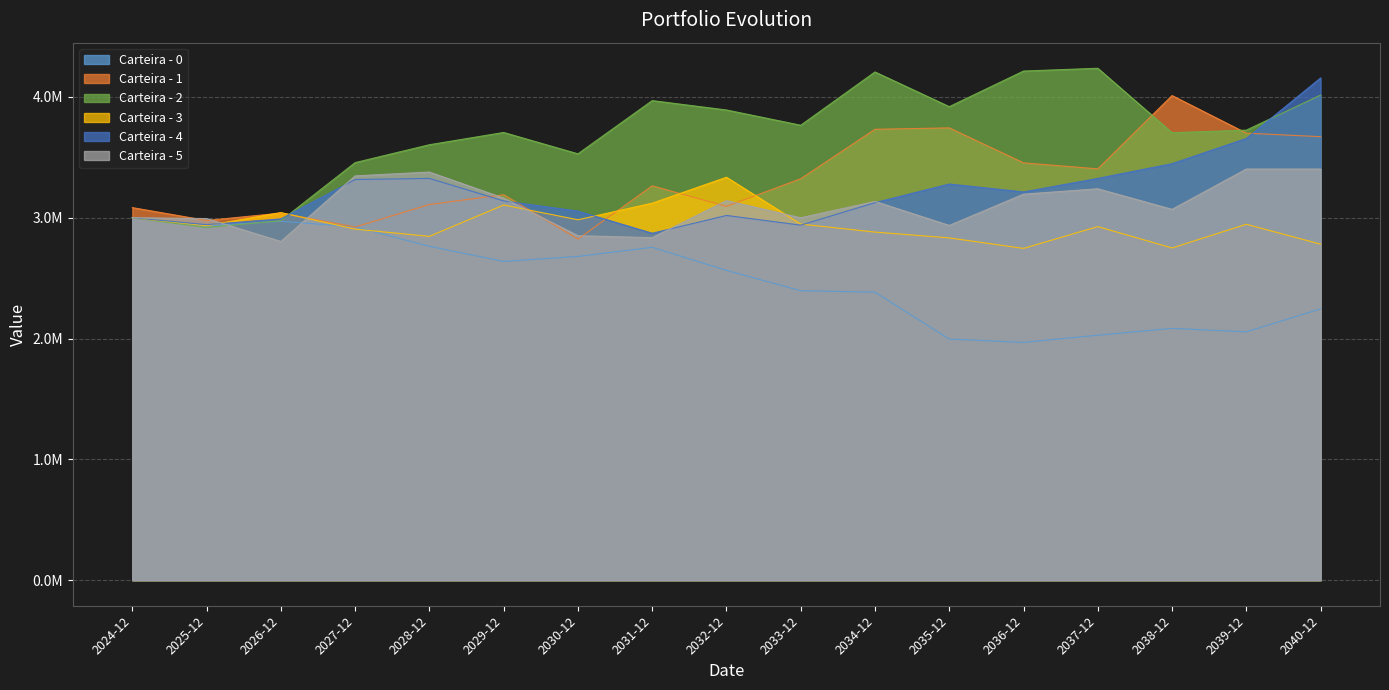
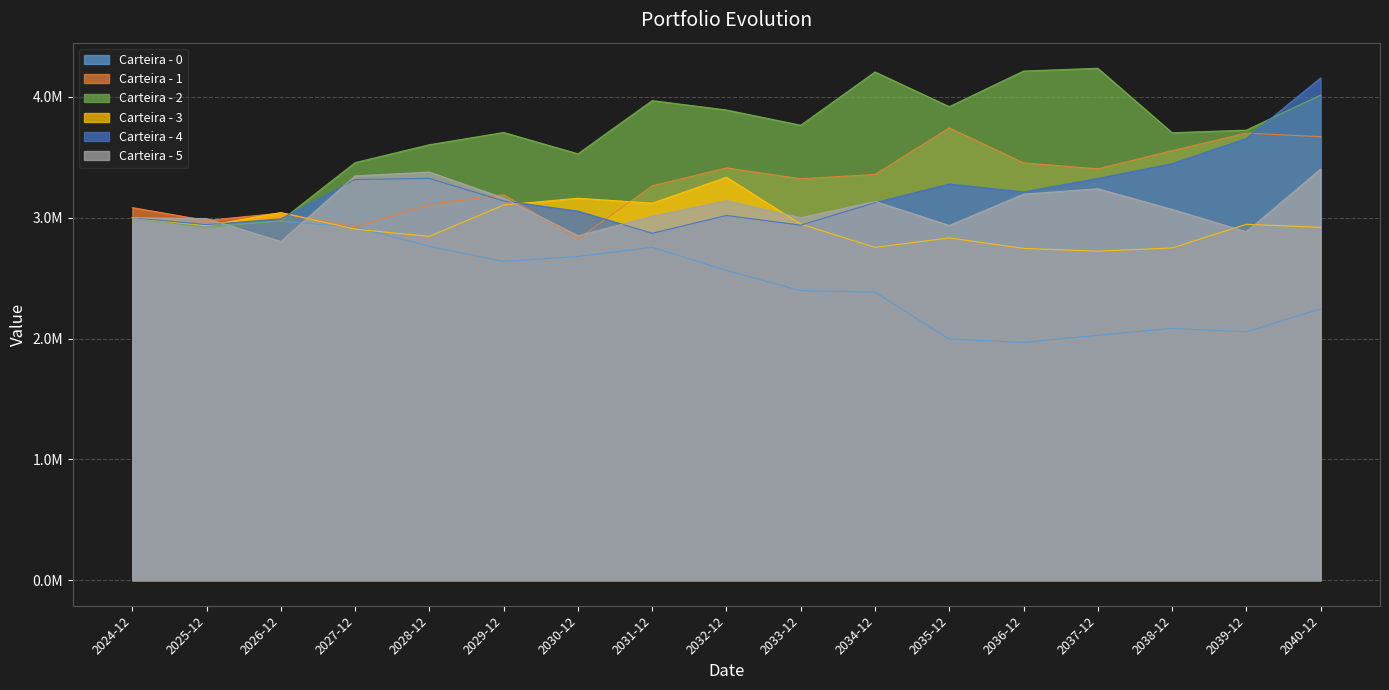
  {
    "Carteira - 1": {
      "2024-12": 3080000,
      "2028-12": 3110000,
      "2029-12": 3190000,
      "2030-12": 2820000,
      "2031-12": 3260000,
-     "2032-12": 3090000,
+     "2032-12": 3410000,
      "2033-12": 3320000,
-     "2034-12": 3730000,
+     "2034-12": 3360000,
      "2035-12": 3740000,
      "2036-12": 3450000,
      "2037-12": 3400000,
-     "2038-12": 4010000,
+     "2038-12": 3550000,
      "2039-12": 3700000,
      "2040-12": 3670000
    },
    "Carteira - 2": {
      "2027-12": 3460000,
      "2028-12": 3600000,
      "2029-12": 3710000,
      "2030-12": 3530000,
      "2031-12": 3970000,
      "2032-12": 3890000,
      "2033-12": 3770000,
      "2034-12": 4210000,
      "2035-12": 3920000,
      "2036-12": 4210000,
      "2037-12": 4240000,
      "2038-12": 3700000,
      "2039-12": 3730000,
      "2040-12": 4020000
    },
    "Carteira - 3": {
      "2028-12": 2850000,
      "2029-12": 3110000,
-     "2030-12": 2980000,
+     "2030-12": 3160000,
      "2031-12": 3120000,
      "2032-12": 3340000,
-     "2034-12": 2880000,
+     "2034-12": 2750000,
      "2035-12": 2830000,
      "2036-12": 2750000,
-     "2037-12": 2930000,
+     "2037-12": 2720000,
      "2038-12": 2750000,
      "2039-12": 2950000,
-     "2040-12": 2780000
+     "2040-12": 2920000
    },
    "Carteira - 5": {
      "2026-12": 2800000,
      "2027-12": 3350000,
      "2028-12": 3380000,
      "2029-12": 3160000,
      "2030-12": 2850000,
-     "2031-12": 2840000,
+     "2031-12": 3010000,
      "2032-12": 3140000,
      "2033-12": 3000000,
      "2035-12": 2940000,
      "2037-12": 3240000,
      "2038-12": 3070000,
-     "2039-12": 3400000,
+     "2039-12": 2880000,
      "2040-12": 3400000
    }
  }
